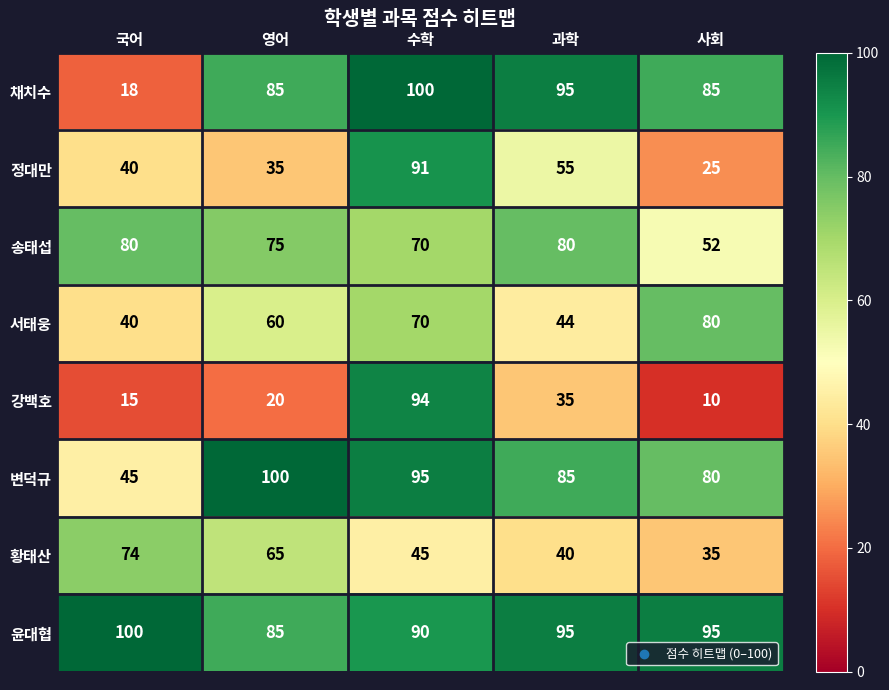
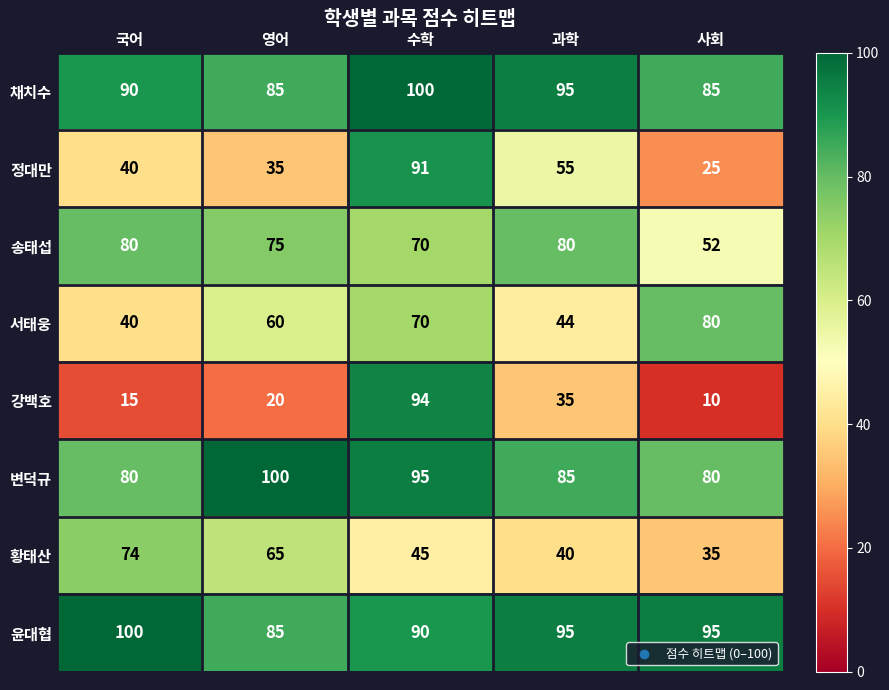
  {
    "채치수": {
-     "국어": 18,
+     "국어": 90,
      "영어": 85,
      "수학": 100,
      "과학": 95,
      "사회": 85
    },
    "정대만": {
      "국어": 40,
      "영어": 35,
      "수학": 91,
      "과학": 55,
      "사회": 25
    },
    "송태섭": {
      "국어": 80,
      "영어": 75,
      "수학": 70,
      "과학": 80,
      "사회": 52
    },
    "서태웅": {
      "국어": 40,
      "영어": 60,
      "수학": 70,
      "과학": 44,
      "사회": 80
    },
    "강백호": {
      "국어": 15,
      "영어": 20,
      "수학": 94,
      "과학": 35,
      "사회": 10
    },
    "변덕규": {
-     "국어": 45,
+     "국어": 80,
      "영어": 100,
      "수학": 95,
      "과학": 85,
      "사회": 80
    },
    "황태산": {
      "국어": 74,
      "영어": 65,
      "수학": 45,
      "과학": 40,
      "사회": 35
    },
    "윤대협": {
      "국어": 100,
      "영어": 85,
      "수학": 90,
      "과학": 95,
      "사회": 95
    }
  }
